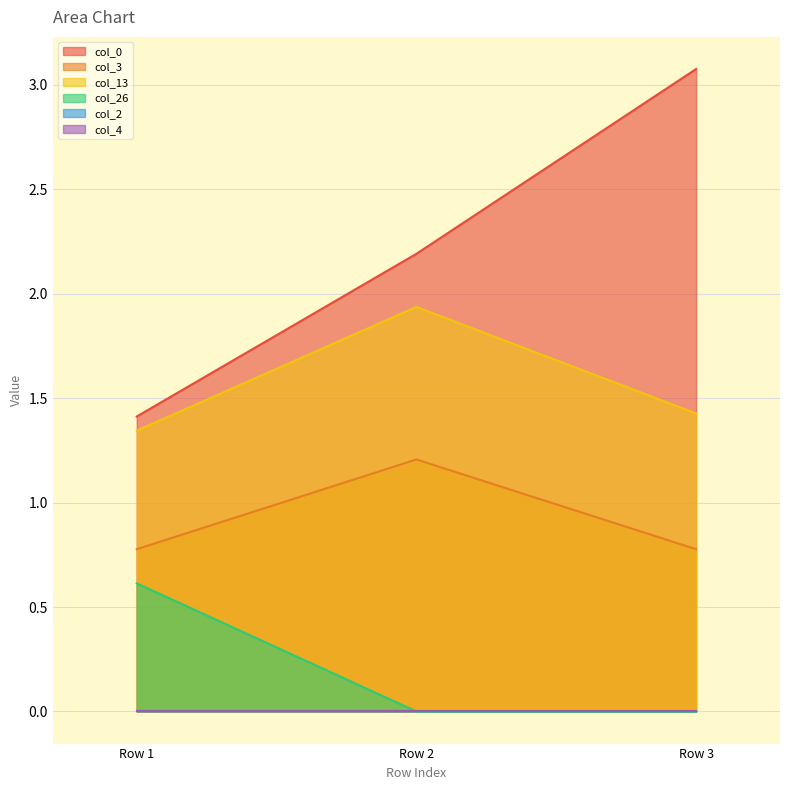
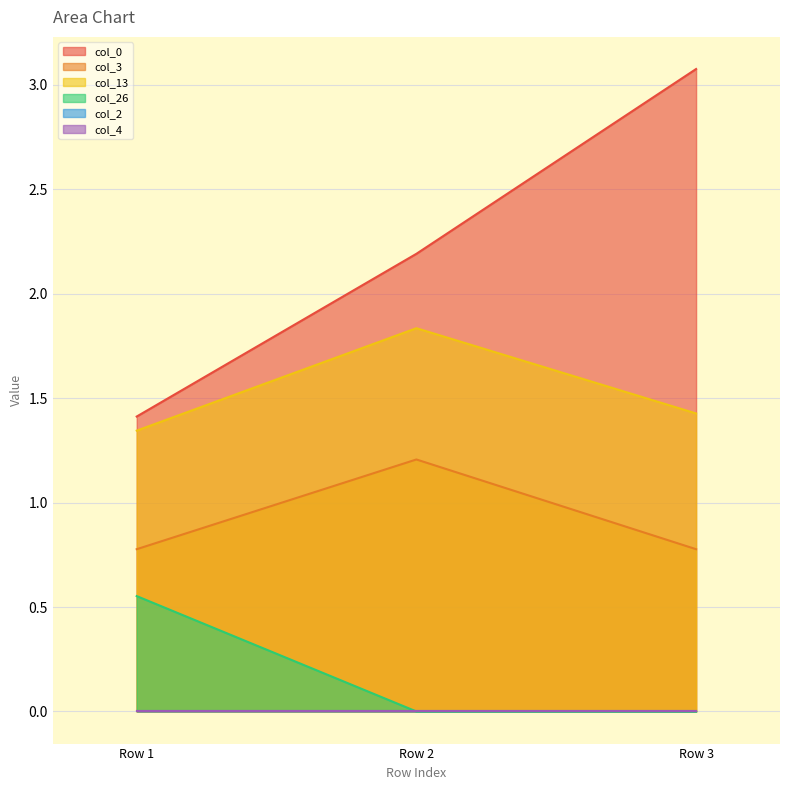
  {
    "col_13": {
      "Row 1": 1.34,
-     "Row 2": 1.94,
+     "Row 2": 1.83,
      "Row 3": 1.43
    },
    "col_26": {
-     "Row 1": 0.61
+     "Row 1": 0.55
    },
    "col_4": {
      "Row 1": 0.00
    }
  }
